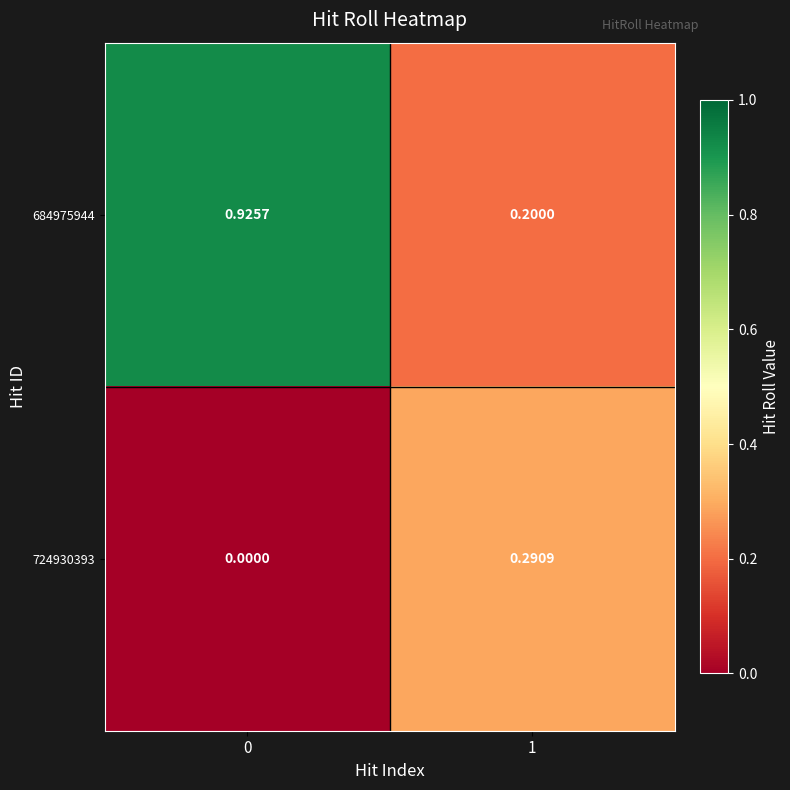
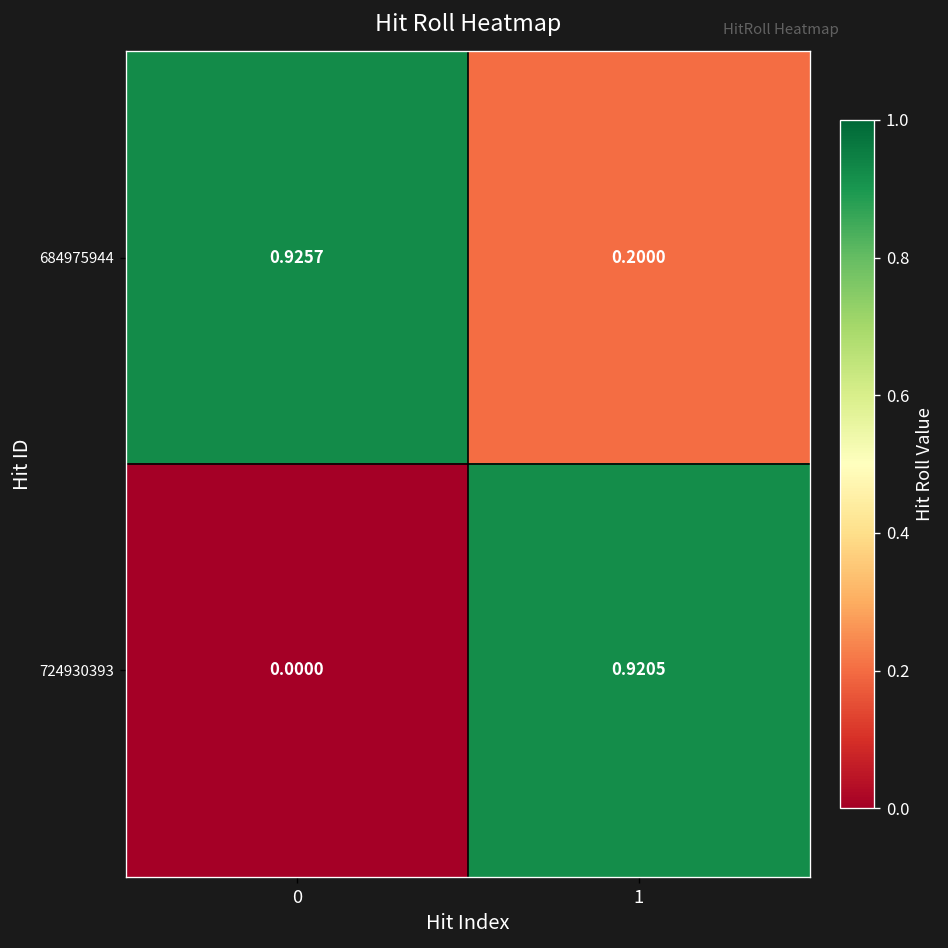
  {
    "684975944": {
      "0": 0.9257,
      "1": 0.2000
    },
    "724930393": {
      "0": 0.0000,
-     "1": 0.2909
+     "1": 0.9205
    }
  }
